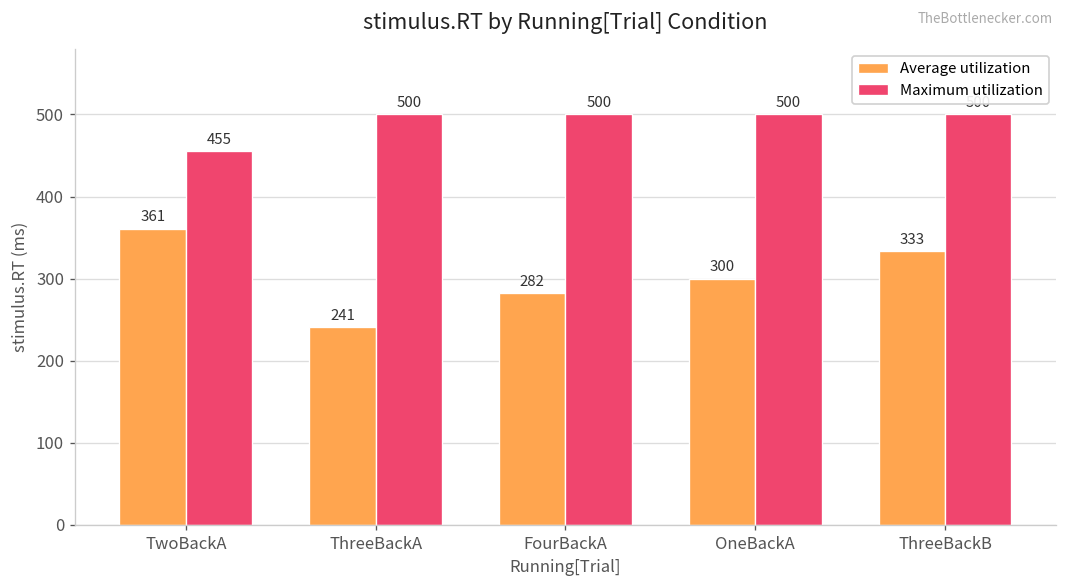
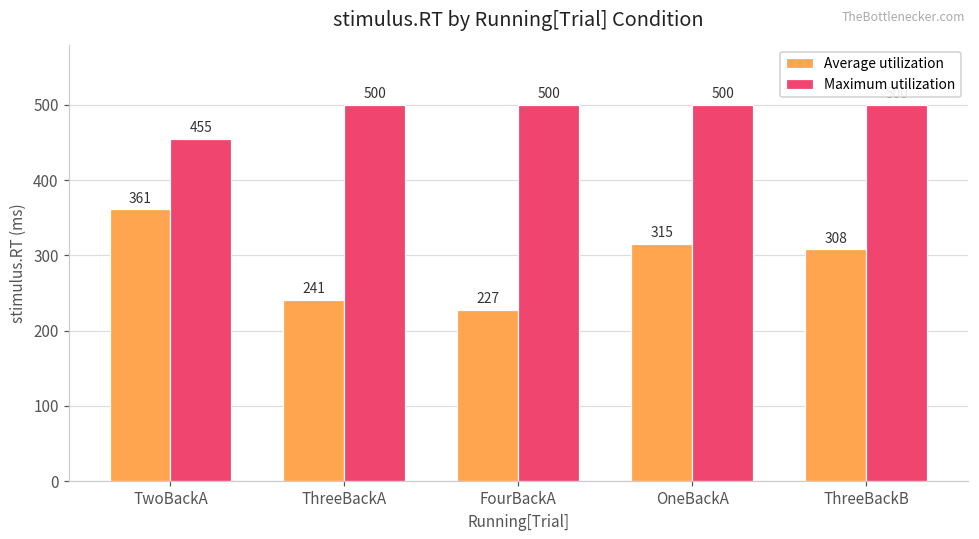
  {
    "Average utilization": {
      "TwoBackA": 361,
      "ThreeBackA": 241,
-     "FourBackA": 282,
-     "OneBackA": 300,
-     "ThreeBackB": 333
+     "FourBackA": 227,
+     "OneBackA": 315,
+     "ThreeBackB": 308
    },
    "Maximum utilization": {
      "TwoBackA": 455,
      "ThreeBackA": 500,
      "FourBackA": 500,
      "OneBackA": 500
    }
  }
